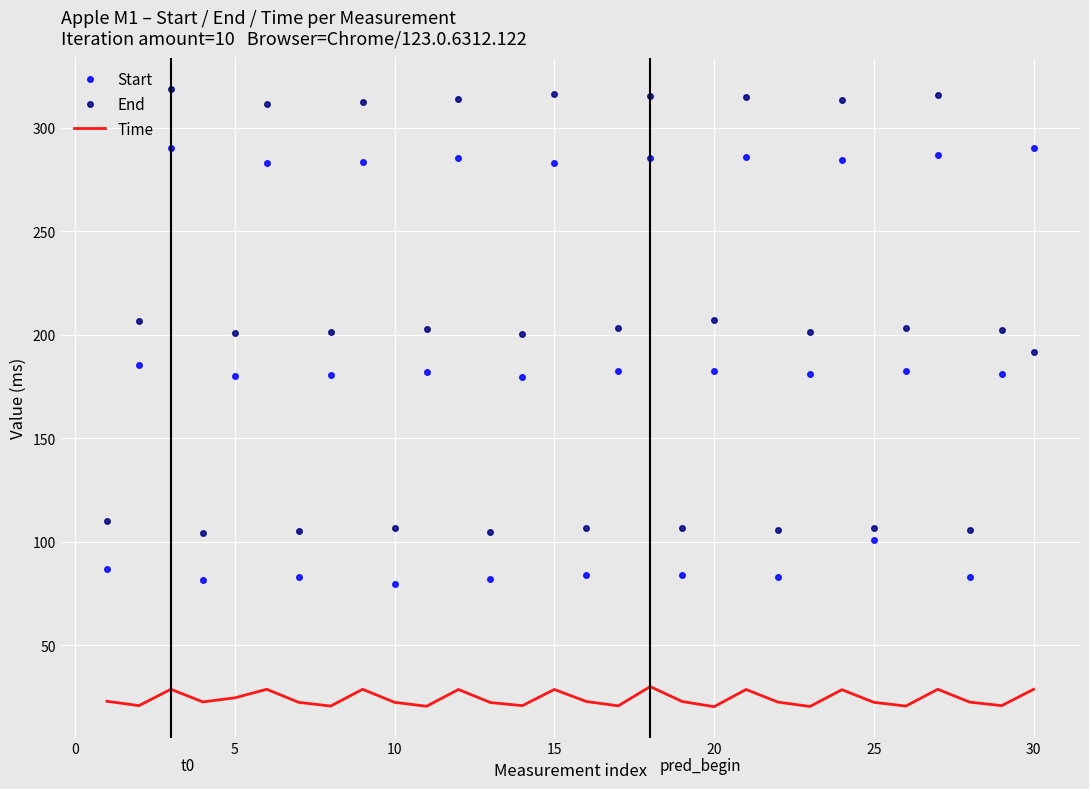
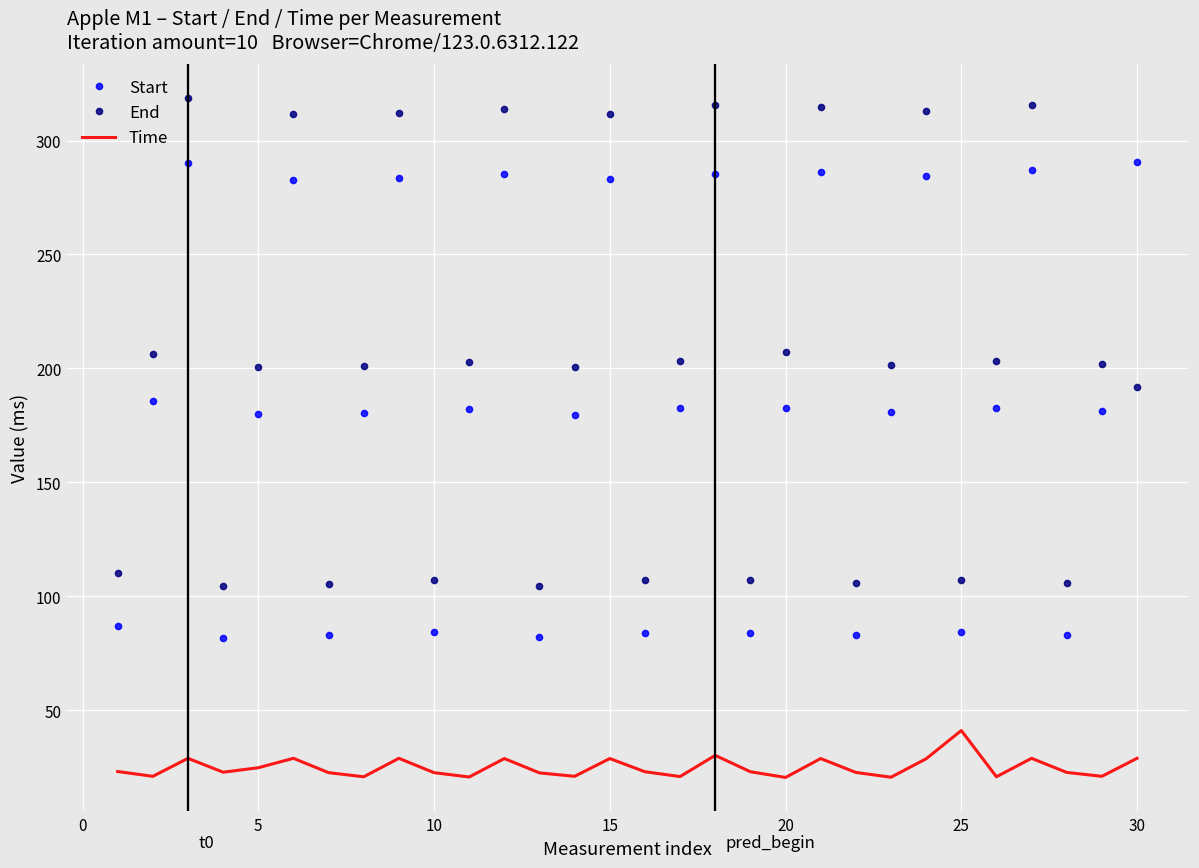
  {
    "Start": {
      "5": 180,
-     "10": 80,
+     "10": 84,
      "15": 283,
      "20": 183,
-     "25": 101,
+     "25": 84,
      "30": 290
    },
    "End": {
      "5": 201,
      "10": 107,
-     "15": 316,
+     "15": 312,
      "20": 207,
      "25": 107,
      "30": 192
    },
    "Time": {
      "5": 25,
      "10": 23,
      "15": 29,
      "20": 20,
-     "25": 23,
+     "25": 41,
      "30": 29
    }
  }
